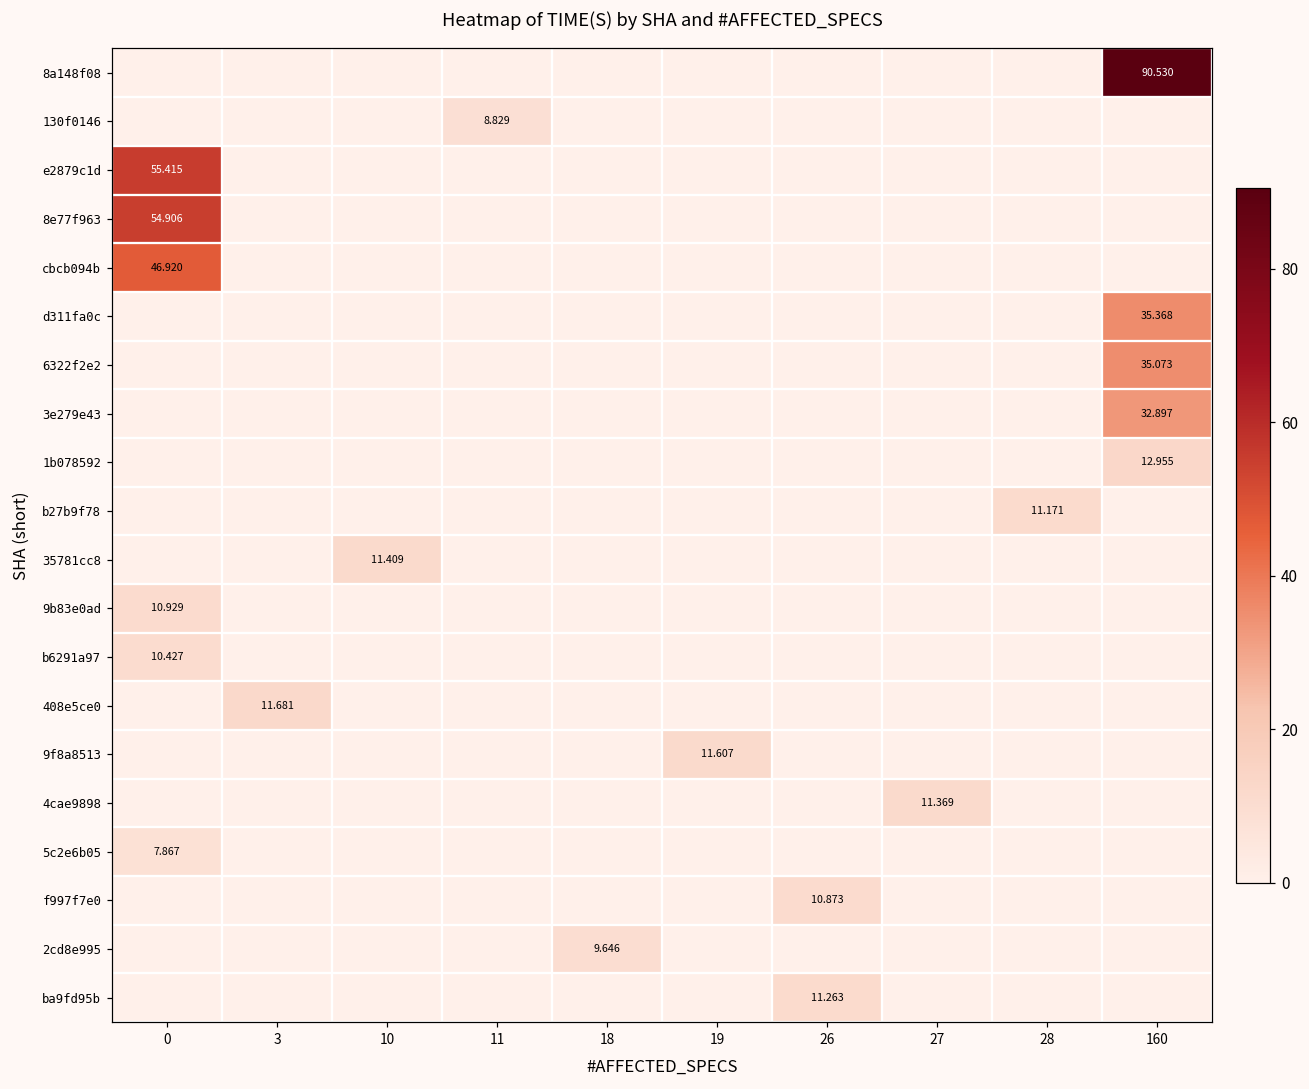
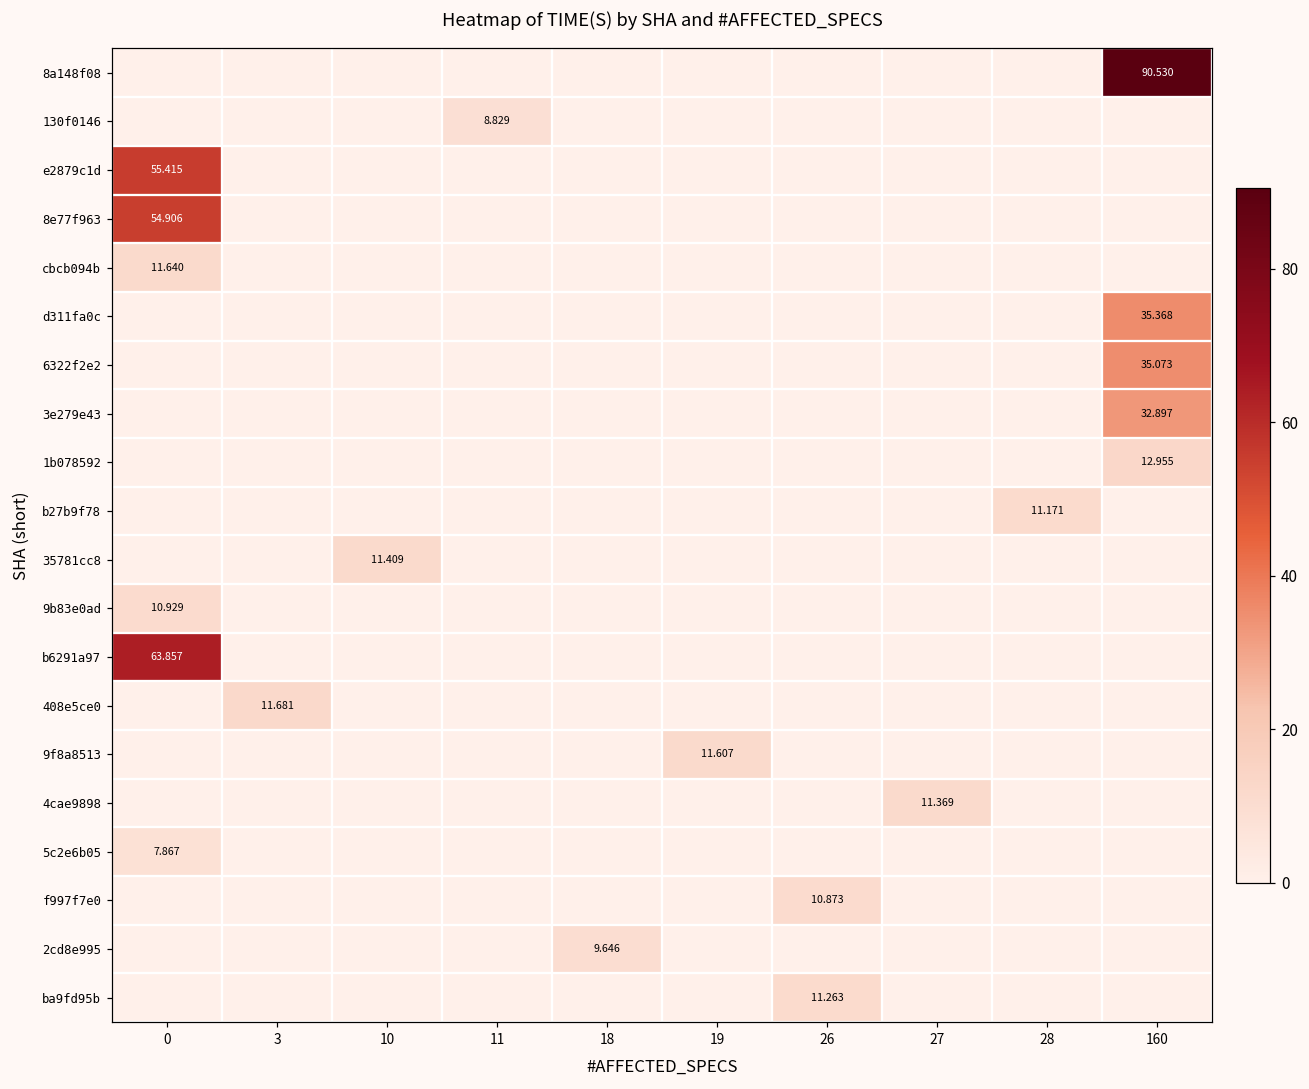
  {
    "8a148f08": {
      "160": 90.530
    },
    "130f0146": {
      "11": 8.829
    },
    "e2879c1d": {
      "0": 55.415
    },
    "8e77f963": {
      "0": 54.906
    },
    "cbcb094b": {
-     "0": 46.920
+     "0": 11.640
    },
    "d311fa0c": {
      "160": 35.368
    },
    "6322f2e2": {
      "160": 35.073
    },
    "3e279e43": {
      "160": 32.897
    },
    "1b078592": {
      "160": 12.955
    },
    "b27b9f78": {
      "28": 11.171
    },
    "35781cc8": {
      "10": 11.409
    },
    "9b83e0ad": {
      "0": 10.929
    },
    "b6291a97": {
-     "0": 10.427
+     "0": 63.857
    },
    "408e5ce0": {
      "3": 11.681
    },
    "9f8a8513": {
      "19": 11.607
    },
    "4cae9898": {
      "27": 11.369
    },
    "5c2e6b05": {
      "0": 7.867
    },
    "f997f7e0": {
      "26": 10.873
    },
    "2cd8e995": {
      "18": 9.646
    },
    "ba9fd95b": {
      "26": 11.263
    }
  }
